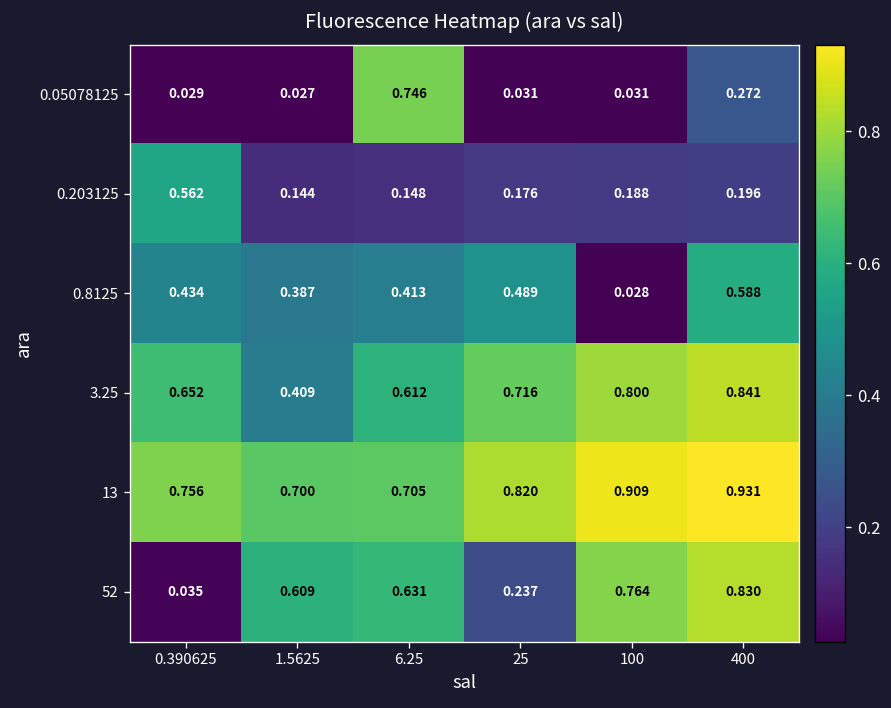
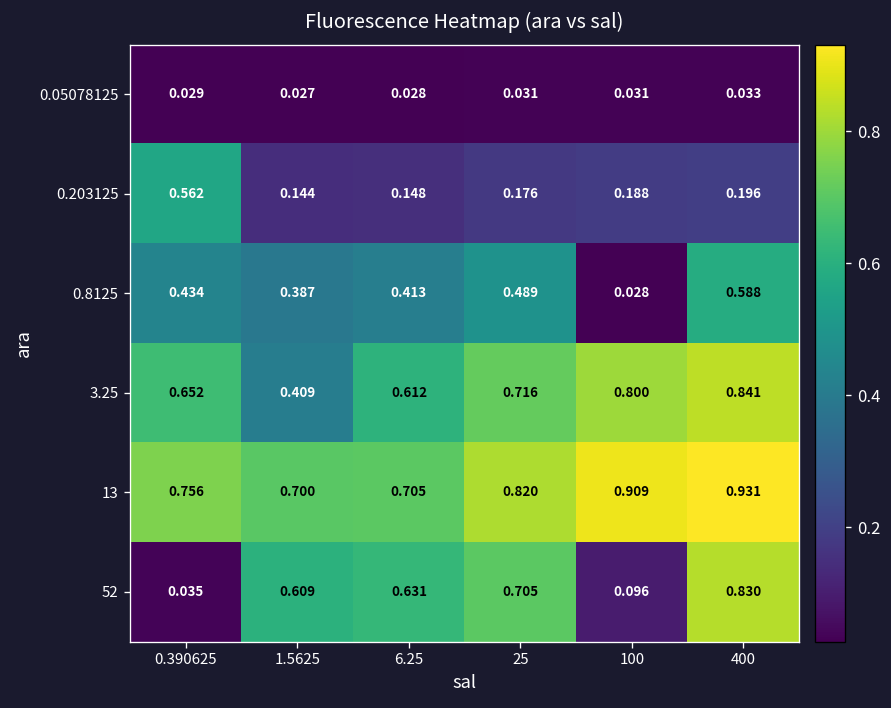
  {
    "0.05078125": {
      "0.390625": 0.029,
      "1.5625": 0.027,
-     "6.25": 0.746,
+     "6.25": 0.028,
      "25": 0.031,
      "100": 0.031,
-     "400": 0.272
+     "400": 0.033
    },
    "0.203125": {
      "0.390625": 0.562,
      "1.5625": 0.144,
      "6.25": 0.148,
      "25": 0.176,
      "100": 0.188,
      "400": 0.196
    },
    "0.8125": {
      "0.390625": 0.434,
      "1.5625": 0.387,
      "6.25": 0.413,
      "25": 0.489,
      "100": 0.028,
      "400": 0.588
    },
    "3.25": {
      "0.390625": 0.652,
      "1.5625": 0.409,
      "6.25": 0.612,
      "25": 0.716,
      "100": 0.800,
      "400": 0.841
    },
    "13": {
      "0.390625": 0.756,
      "1.5625": 0.700,
      "6.25": 0.705,
      "25": 0.820,
      "100": 0.909,
      "400": 0.931
    },
    "52": {
      "0.390625": 0.035,
      "1.5625": 0.609,
      "6.25": 0.631,
-     "25": 0.237,
-     "100": 0.764,
+     "25": 0.705,
+     "100": 0.096,
      "400": 0.830
    }
  }
